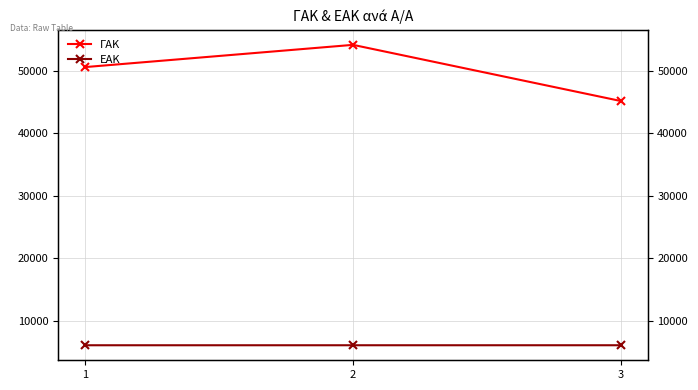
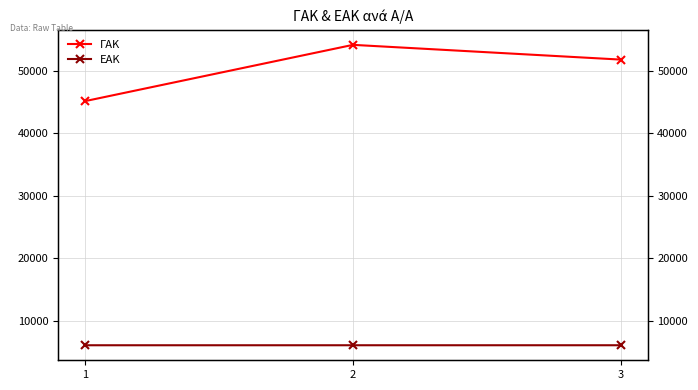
  {
    "ΓΑΚ": {
-     "1": 51000,
+     "1": 45000,
      "2": 54000,
-     "3": 45000
+     "3": 52000
    },
    "ΕΑΚ": {
      "1": 6000,
      "2": 6000,
      "3": 6000
    }
  }
